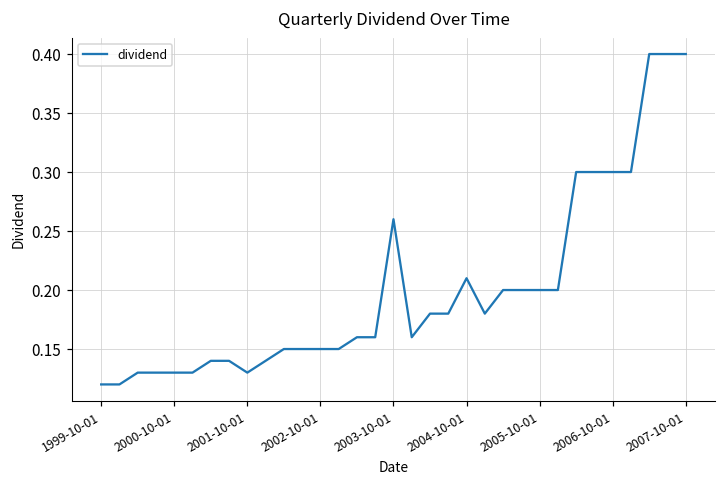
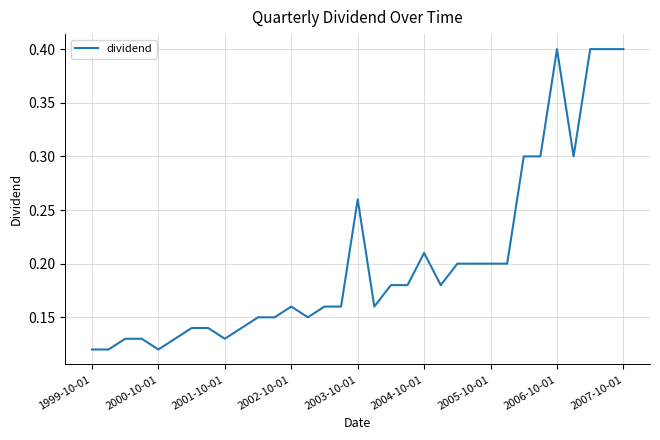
  {
    "1999-10-01": 0.12,
-   "2000-10-01": 0.13,
+   "2000-10-01": 0.12,
    "2001-10-01": 0.13,
-   "2002-10-01": 0.15,
+   "2002-10-01": 0.16,
    "2003-10-01": 0.26,
    "2004-10-01": 0.21,
    "2005-10-01": 0.20,
-   "2006-10-01": 0.3,
+   "2006-10-01": 0.4,
    "2007-10-01": 0.40
  }
